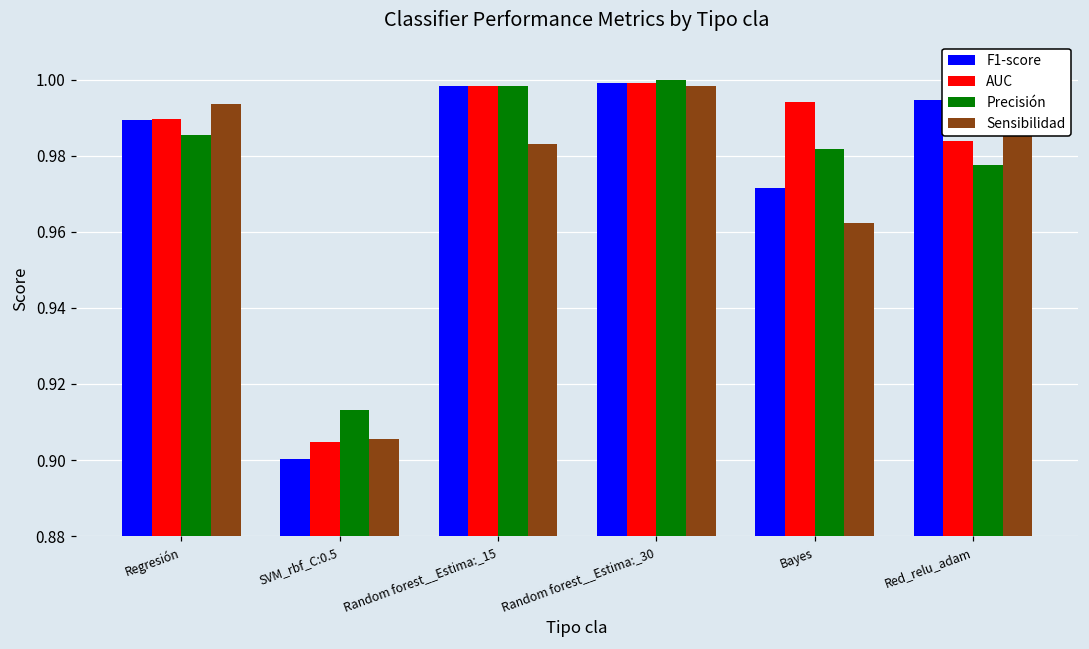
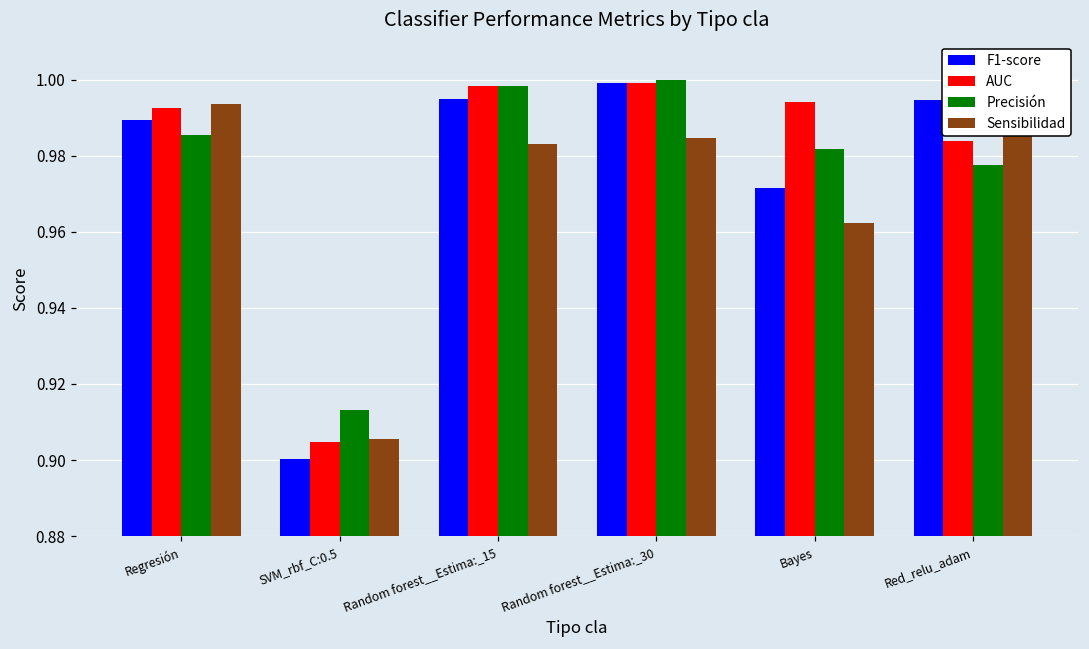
  {
    "F1-score": {
      "Regresión": 0.989,
      "SVM_rbf_C:0.5": 0.900,
-     "Random forest__Estima:_15": 0.998,
+     "Random forest__Estima:_15": 0.995,
      "Random forest__Estima:_30": 0.999,
      "Bayes": 0.971,
      "Red_relu_adam": 0.995
    },
    "AUC": {
-     "Regresión": 0.990,
+     "Regresión": 0.993,
      "SVM_rbf_C:0.5": 0.905,
      "Random forest__Estima:_15": 0.998,
      "Random forest__Estima:_30": 0.999,
      "Bayes": 0.994,
      "Red_relu_adam": 0.984
    },
    "Precisión": {
      "Regresión": 0.985,
      "SVM_rbf_C:0.5": 0.913,
      "Random forest__Estima:_15": 0.998,
      "Random forest__Estima:_30": 1.000,
      "Bayes": 0.982,
      "Red_relu_adam": 0.978
    },
    "Sensibilidad": {
      "Regresión": 0.994,
      "SVM_rbf_C:0.5": 0.906,
      "Random forest__Estima:_15": 0.983,
-     "Random forest__Estima:_30": 0.998,
+     "Random forest__Estima:_30": 0.985,
      "Bayes": 0.962
    }
  }
